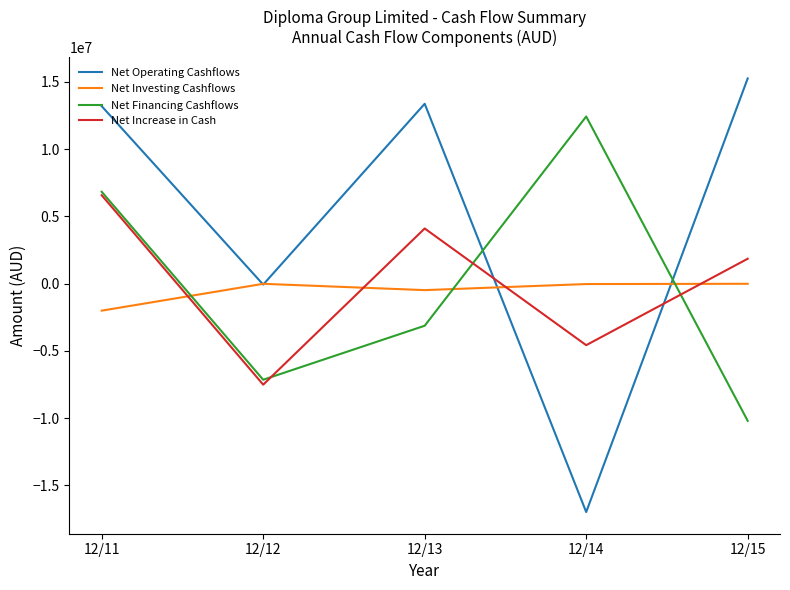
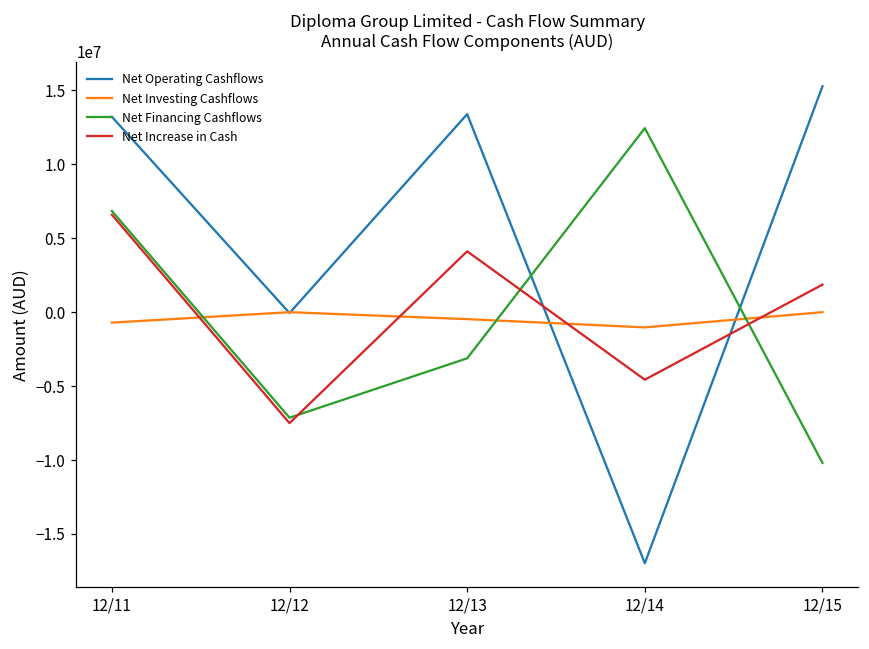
  {
    "Net Operating Cashflows": {
      "12/11": 13200000,
      "12/13": 13400000,
      "12/14": -17000000,
      "12/15": 15300000
    },
    "Net Investing Cashflows": {
-     "12/11": -2000000,
+     "12/11": -700000,
      "12/13": -500000,
-     "12/14": 0,
+     "12/14": -1000000,
      "12/15": 0
    },
    "Net Financing Cashflows": {
      "12/11": 6800000,
      "12/12": -7100000,
      "12/13": -3100000,
      "12/14": 12400000,
      "12/15": -10200000
    },
    "Net Increase in Cash": {
      "12/11": 6600000,
      "12/12": -7500000,
      "12/13": 4100000,
      "12/14": -4600000,
      "12/15": 1900000
    }
  }
